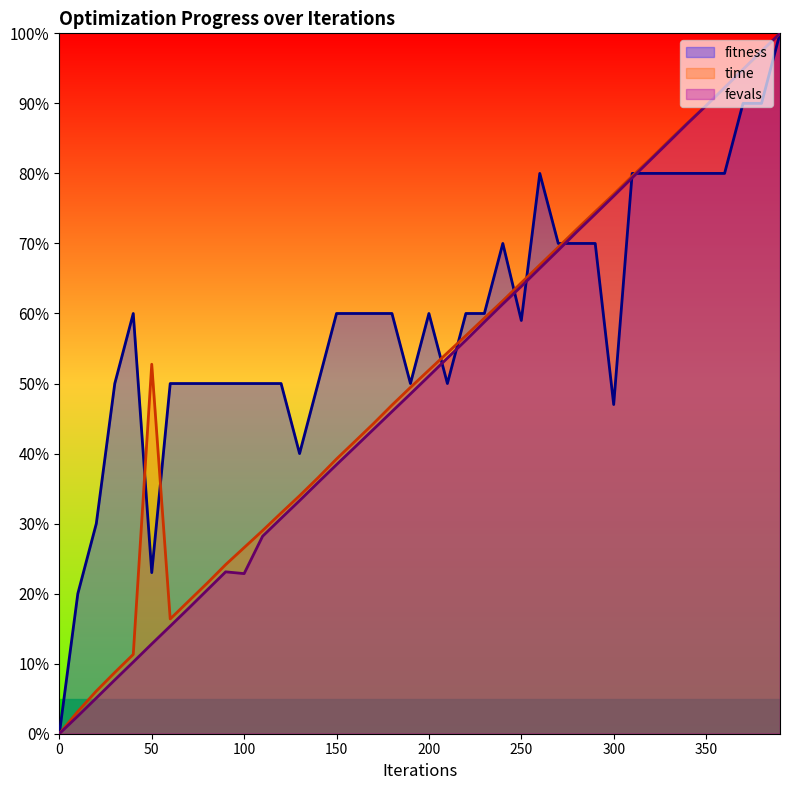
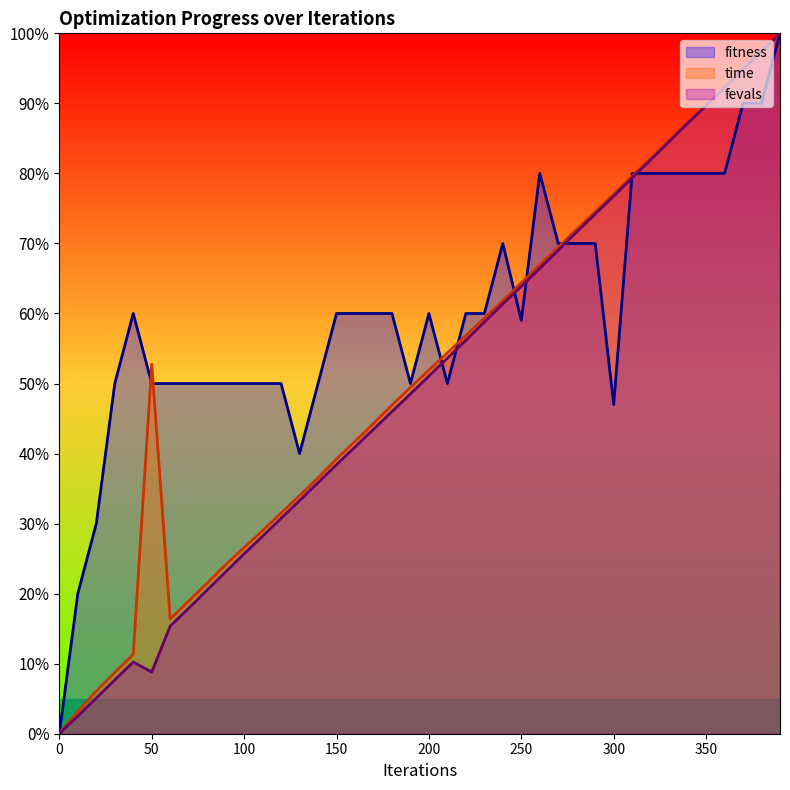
  {
    "fitness": {
-     "50": "23%",
+     "50": "50%",
      "100": "50%",
      "150": "60%",
      "200": "60%",
      "250": "59%",
      "300": "47%",
      "350": "80%"
    },
    "time": {
      "50": "53%",
      "100": "27%",
      "150": "39%",
      "200": "52%",
      "250": "64%"
    },
    "fevals": {
-     "50": "13%",
-     "100": "23%",
+     "50": "9%",
+     "100": "26%",
      "150": "38%",
      "200": "51%",
      "250": "64%"
    }
  }
